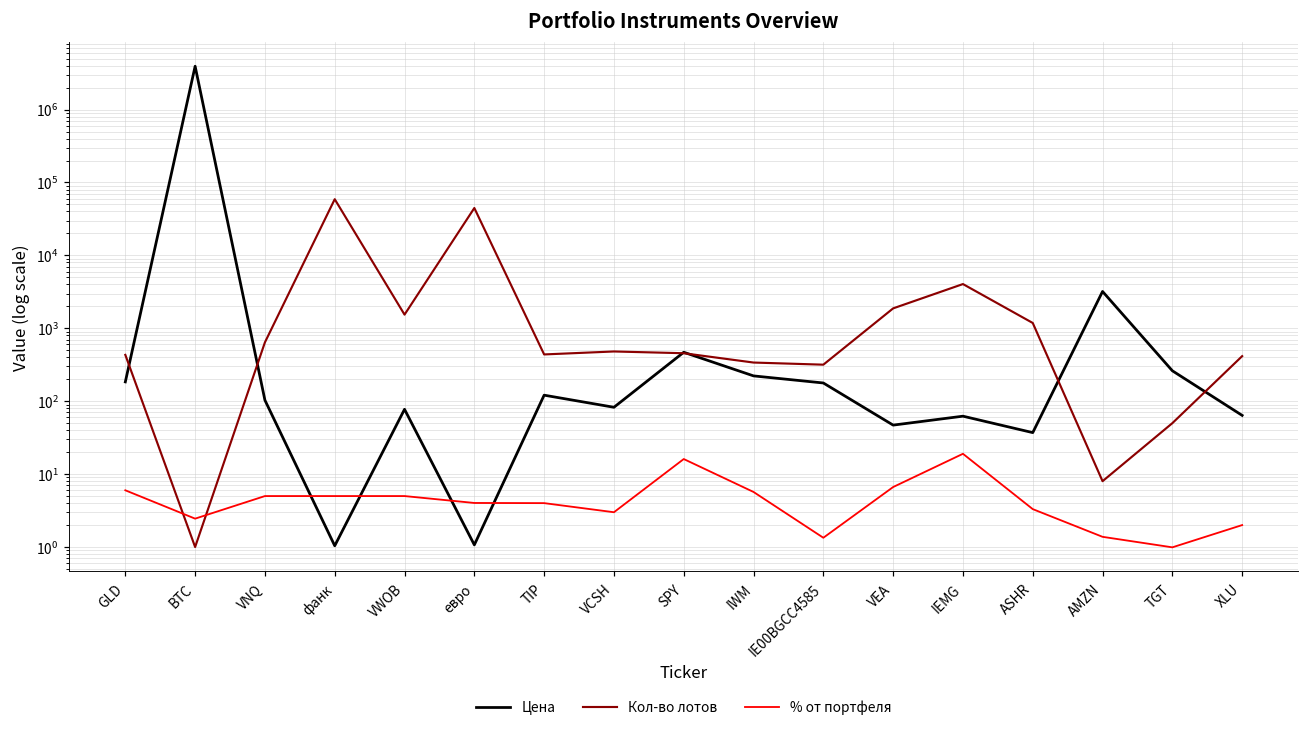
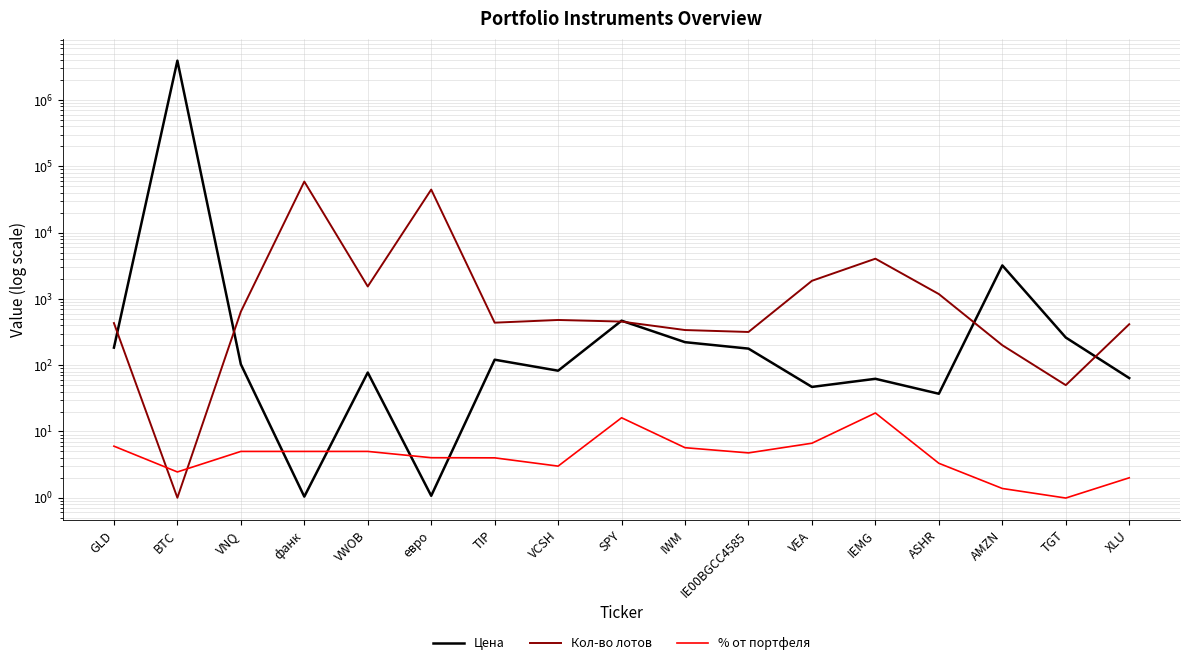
  {
    "Цена": {
      "GLD": 180,
      "BTC": 4000000,
      "VNQ": 100,
      "фанк": 1.0,
      "VWOB": 80,
      "евро": 1.1,
      "TIP": 120,
      "VCSH": 80,
      "IWM": 220,
      "IE00BGCC4585": 180,
      "VEA": 50,
      "IEMG": 60,
      "ASHR": 40,
      "AMZN": 3000,
      "TGT": 260,
      "XLU": 60
    },
    "Кол-во лотов": {
      "GLD": 400,
      "BTC": 1,
      "VNQ": 600,
      "фанк": 60000,
      "VWOB": 1500,
      "евро": 40000,
      "TIP": 400,
      "VCSH": 500,
      "IWM": 300,
      "IE00BGCC4585": 300,
      "VEA": 1900,
      "IEMG": 4000,
      "ASHR": 1200,
-     "AMZN": 8,
+     "AMZN": 200,
      "TGT": 50,
      "XLU": 400
    },
    "% от портфеля": {
      "GLD": 6,
      "BTC": 2.5,
      "VNQ": 5,
      "фанк": 5,
      "VWOB": 5,
      "евро": 4,
      "TIP": 4,
      "VCSH": 3,
      "SPY": 16,
      "IWM": 6,
-     "IE00BGCC4585": 1.3,
+     "IE00BGCC4585": 5,
      "VEA": 7,
      "IEMG": 19,
      "ASHR": 3,
      "AMZN": 1.4,
      "TGT": 1.0,
      "XLU": 2.0
    }
  }
